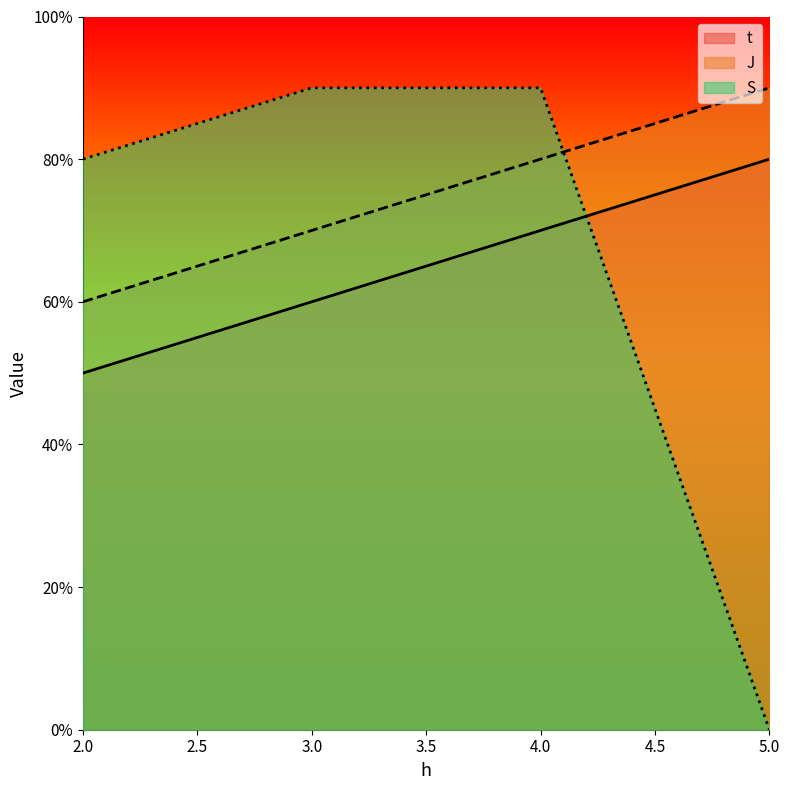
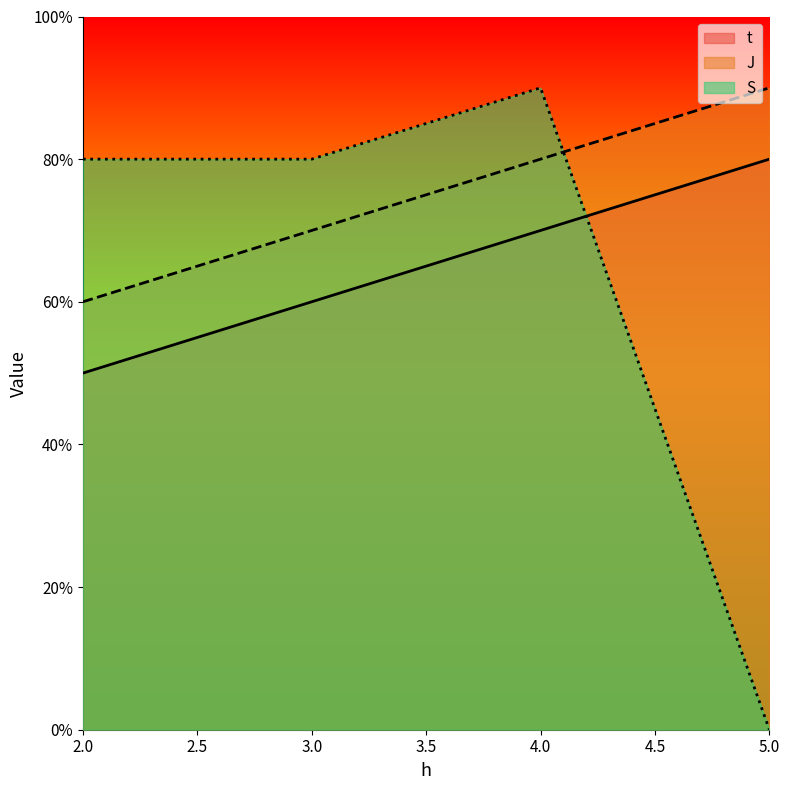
  {
    "S": {
      "2.0": "80%",
-     "3.0": "90%",
+     "3.0": "80%",
      "4.0": "90%",
      "5.0": "0%"
    }
  }
